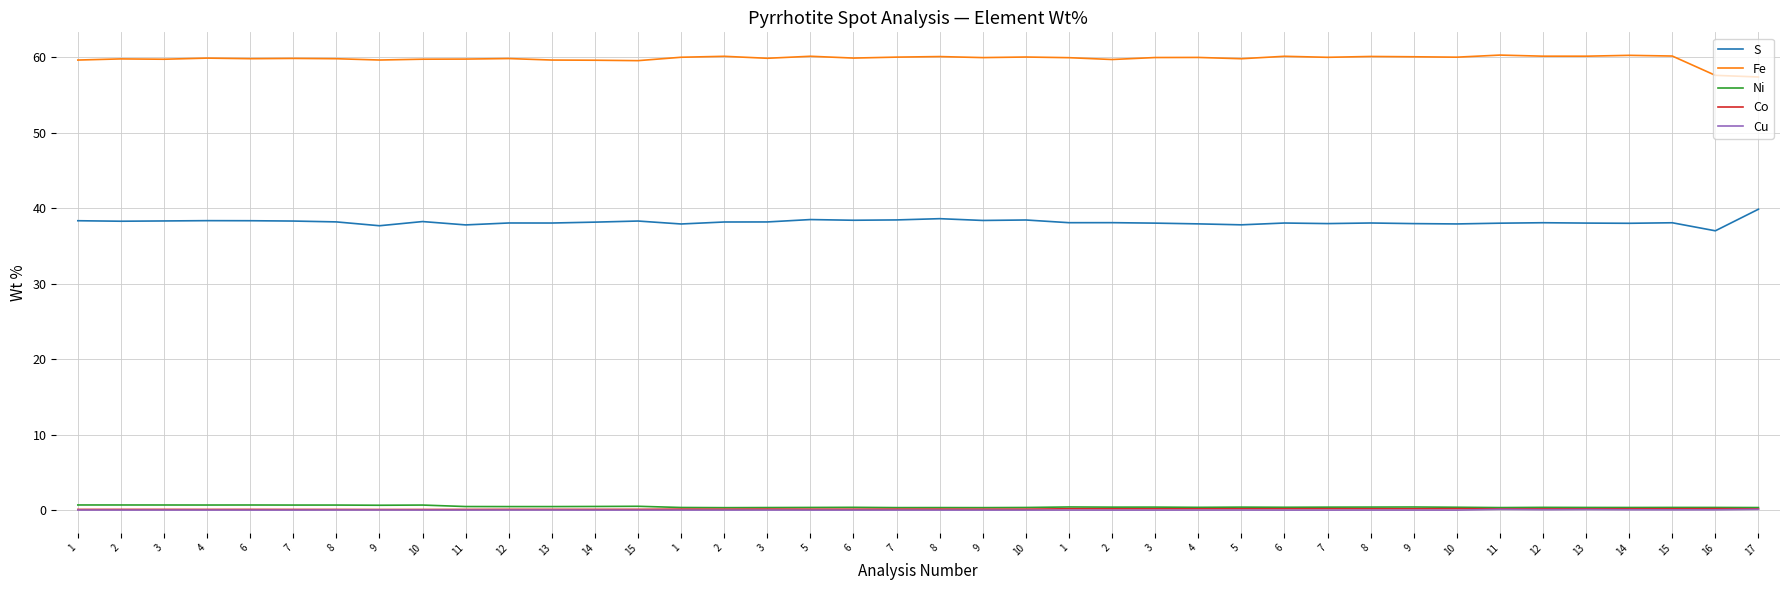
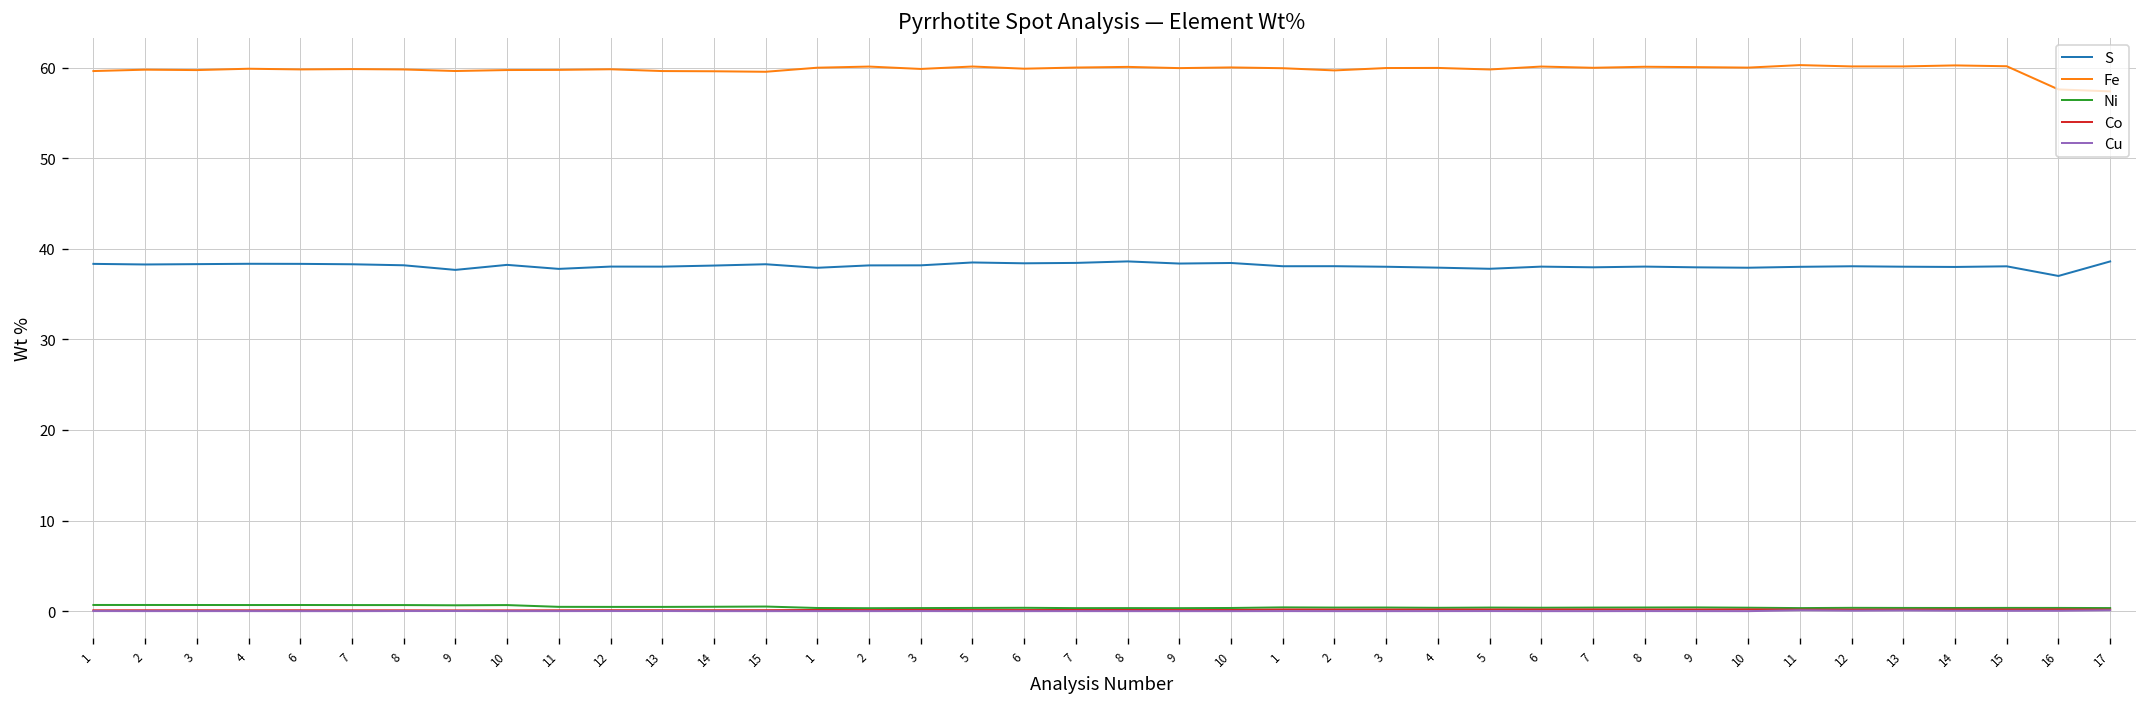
  {
    "S": {
      "16": 37,
-     "17": 40
+     "17": 39
    }
  }
